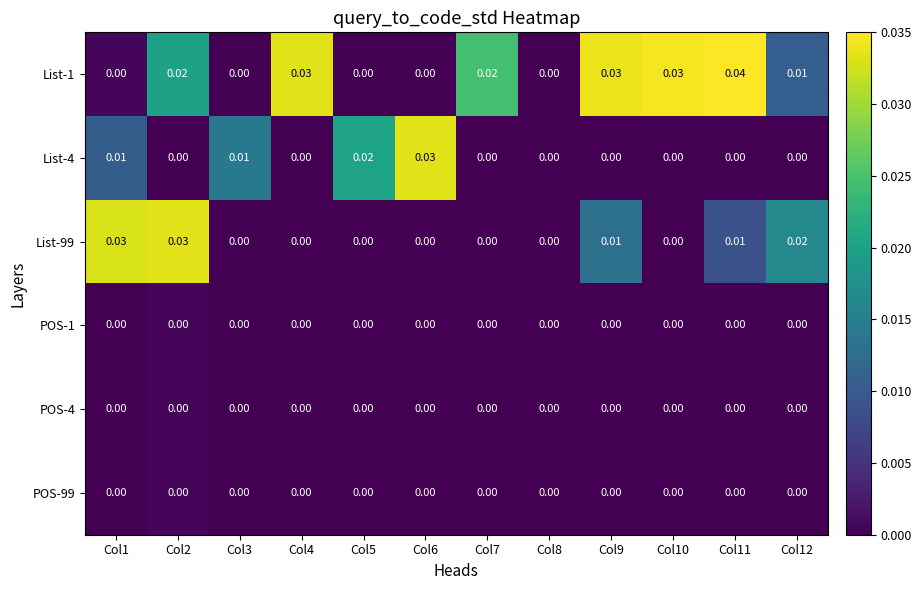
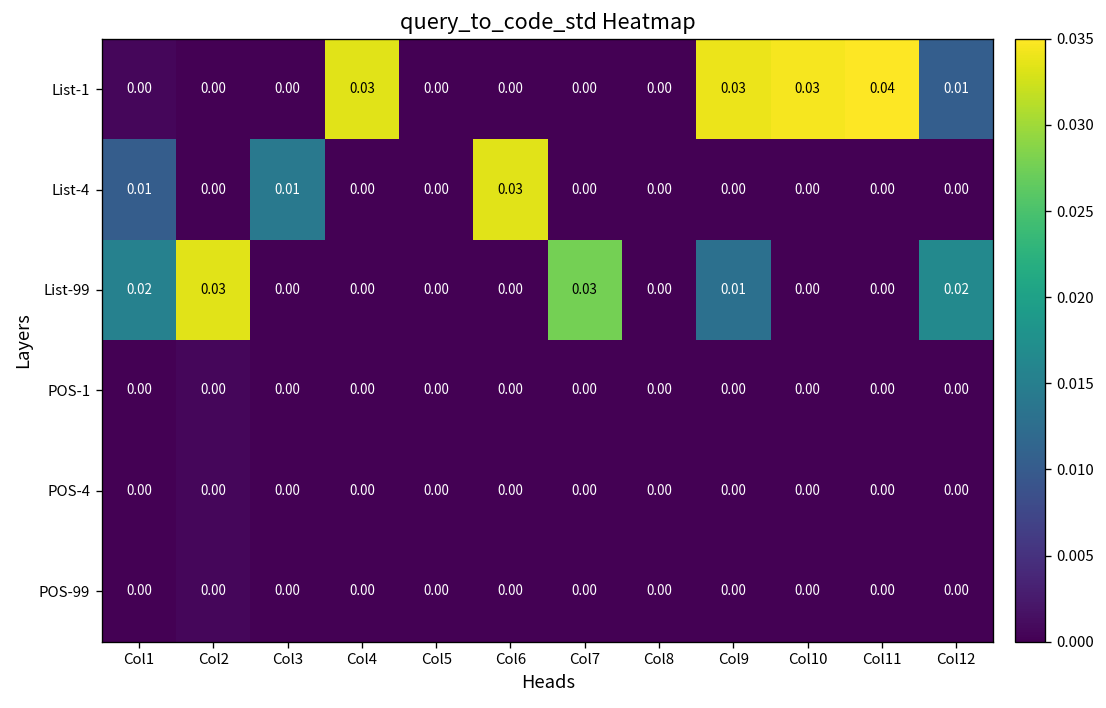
  {
    "List-1": {
      "Col1": 0.00,
-     "Col2": 0.02,
+     "Col2": 0.00,
      "Col3": 0.00,
      "Col4": 0.03,
      "Col5": 0.00,
      "Col6": 0.00,
-     "Col7": 0.02,
+     "Col7": 0.00,
      "Col8": 0.00,
      "Col9": 0.03,
      "Col10": 0.03,
      "Col11": 0.04,
      "Col12": 0.01
    },
    "List-4": {
      "Col1": 0.01,
      "Col2": 0.00,
      "Col3": 0.01,
      "Col4": 0.00,
-     "Col5": 0.02,
+     "Col5": 0.00,
      "Col6": 0.03,
      "Col7": 0.00,
      "Col8": 0.00,
      "Col9": 0.00,
      "Col10": 0.00,
      "Col11": 0.00,
      "Col12": 0.00
    },
    "List-99": {
-     "Col1": 0.03,
+     "Col1": 0.02,
      "Col2": 0.03,
      "Col3": 0.00,
      "Col4": 0.00,
      "Col5": 0.00,
      "Col6": 0.00,
-     "Col7": 0.00,
+     "Col7": 0.03,
      "Col8": 0.00,
      "Col9": 0.01,
      "Col10": 0.00,
-     "Col11": 0.01,
+     "Col11": 0.00,
      "Col12": 0.02
    },
    "POS-1": {
      "Col1": 0.00,
      "Col2": 0.00,
      "Col3": 0.00,
      "Col4": 0.00,
      "Col5": 0.00,
      "Col6": 0.00,
      "Col7": 0.00,
      "Col8": 0.00,
      "Col9": 0.00,
      "Col10": 0.00,
      "Col11": 0.00,
      "Col12": 0.00
    },
    "POS-4": {
      "Col1": 0.00,
      "Col2": 0.00,
      "Col3": 0.00,
      "Col4": 0.00,
      "Col5": 0.00,
      "Col6": 0.00,
      "Col7": 0.00,
      "Col8": 0.00,
      "Col9": 0.00,
      "Col10": 0.00,
      "Col11": 0.00,
      "Col12": 0.00
    },
    "POS-99": {
      "Col1": 0.00,
      "Col2": 0.00,
      "Col3": 0.00,
      "Col4": 0.00,
      "Col5": 0.00,
      "Col6": 0.00,
      "Col7": 0.00,
      "Col8": 0.00,
      "Col9": 0.00,
      "Col10": 0.00,
      "Col11": 0.00,
      "Col12": 0.00
    }
  }
